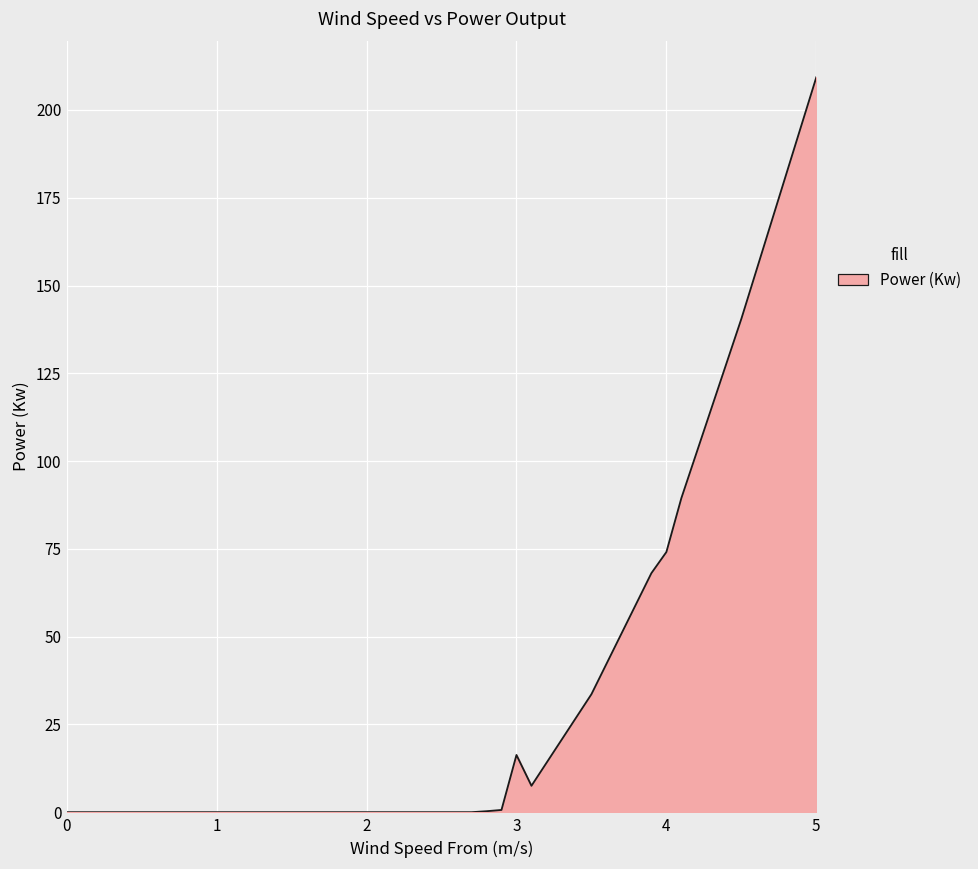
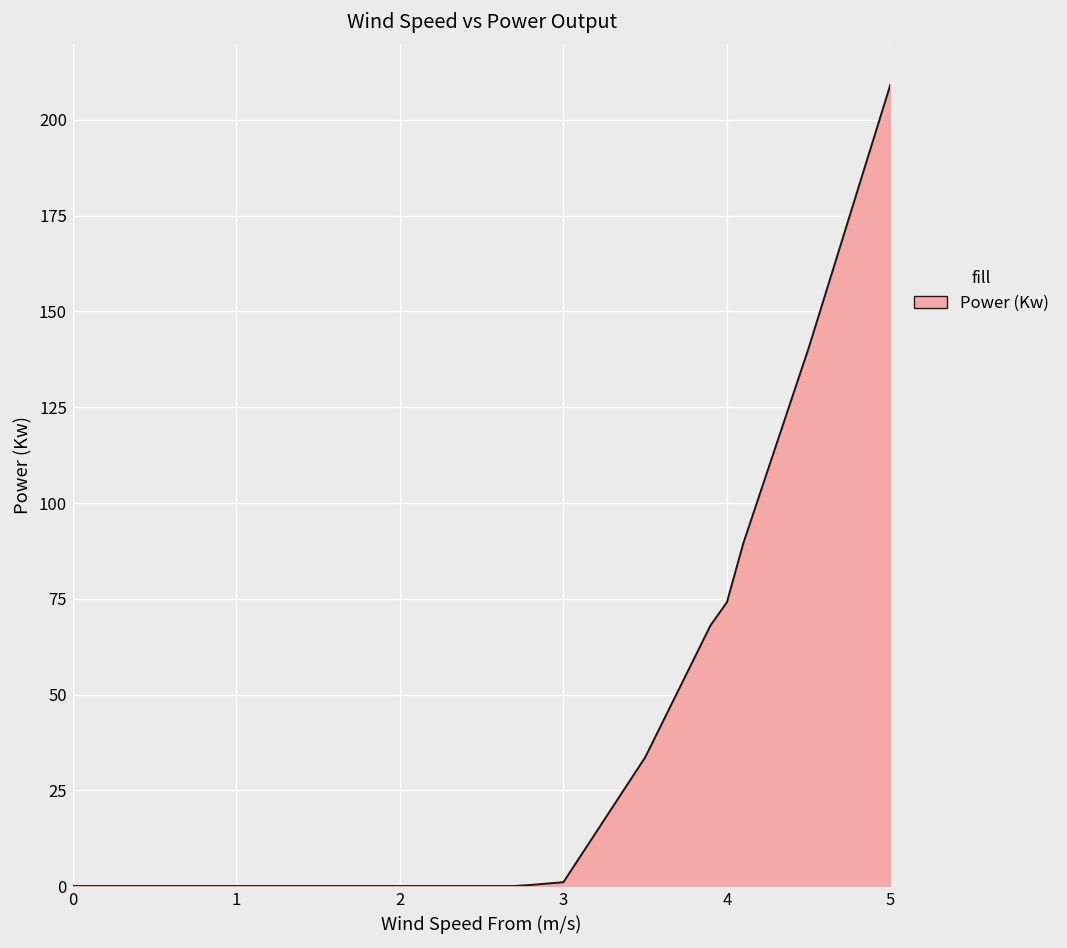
  {
    "0": 0,
    "2": 0,
-   "3": 16,
+   "3": 1,
    "4": 74,
    "5": 209
  }
